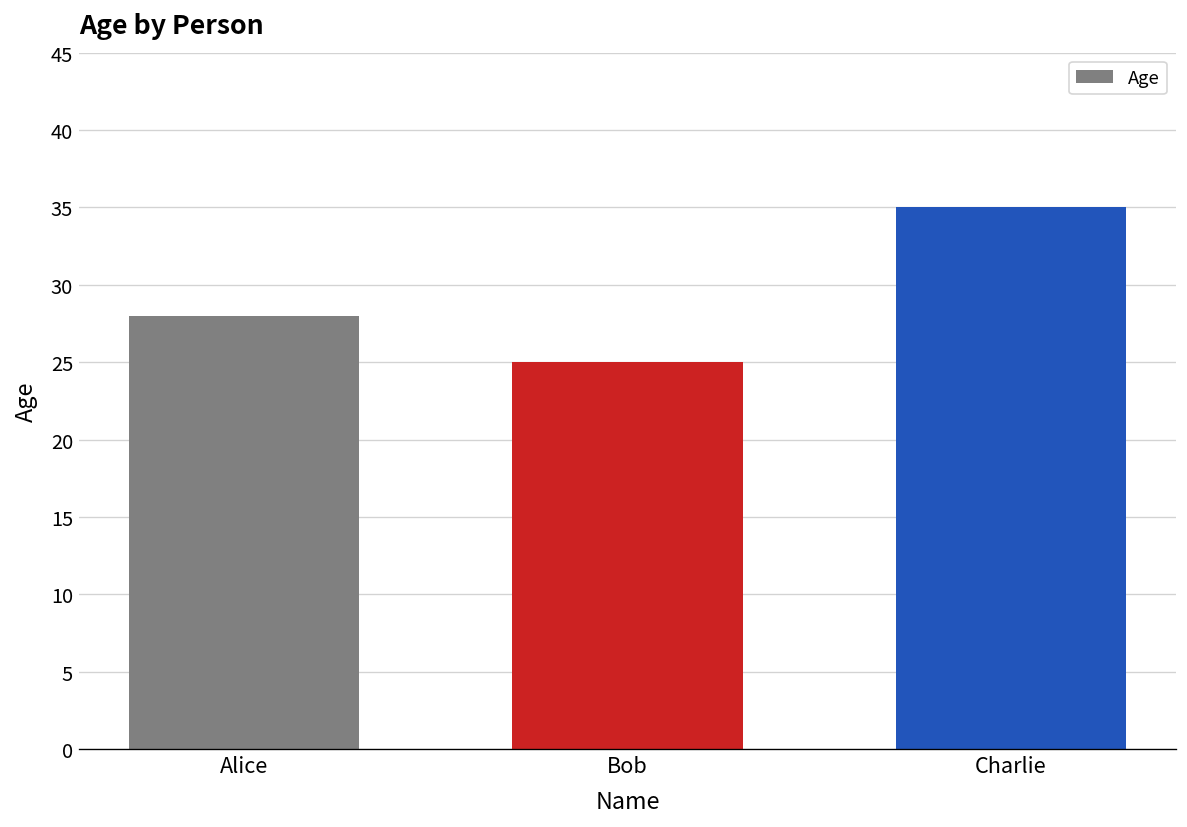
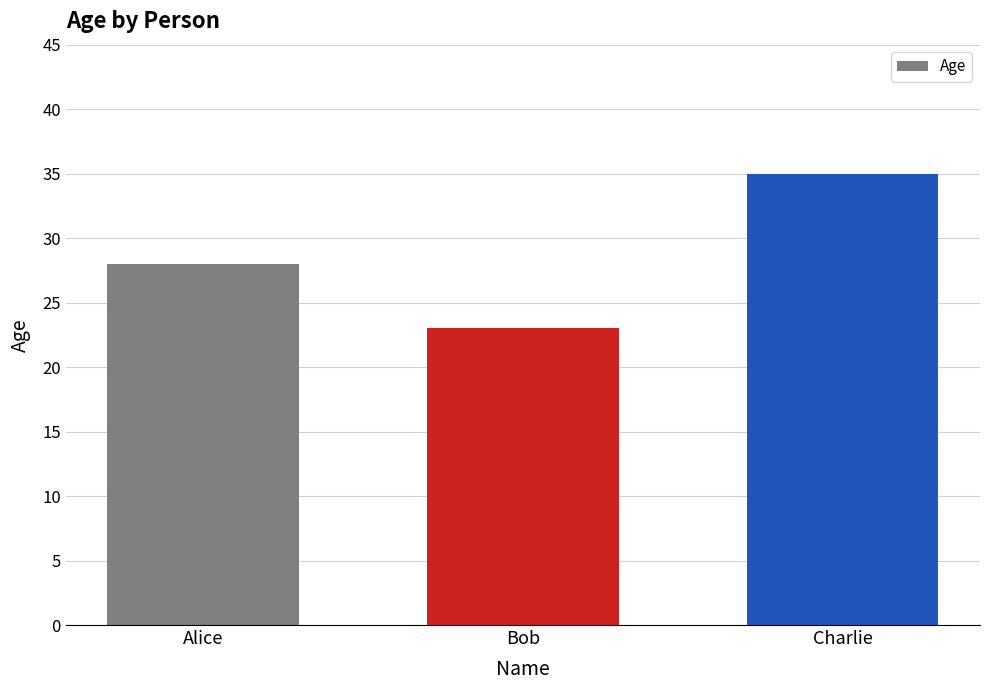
  {
    "Alice": 28,
-   "Bob": 25,
+   "Bob": 23,
    "Charlie": 35
  }
